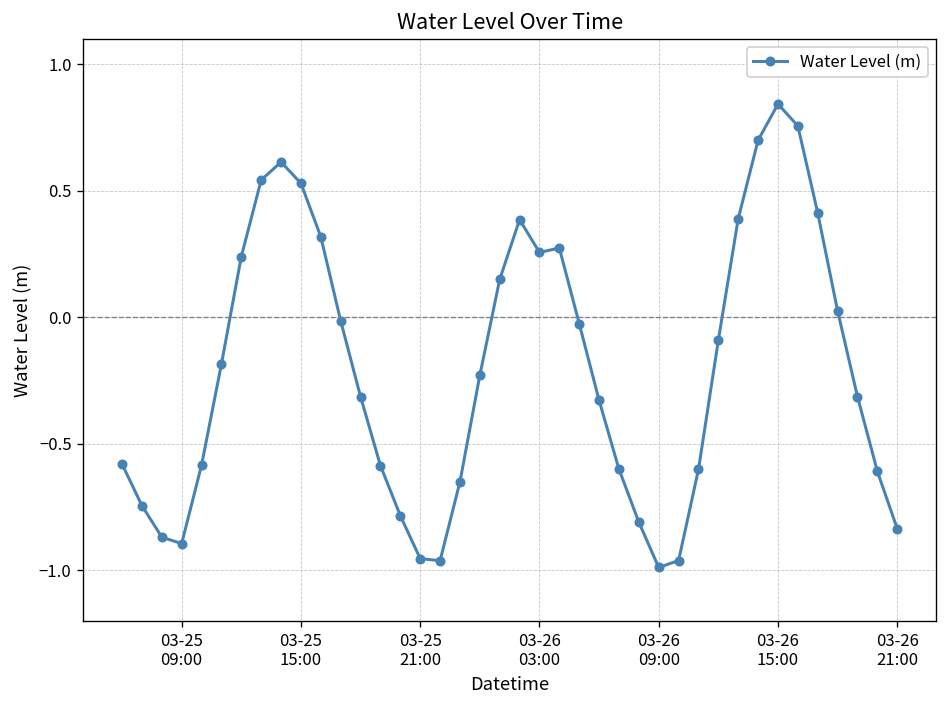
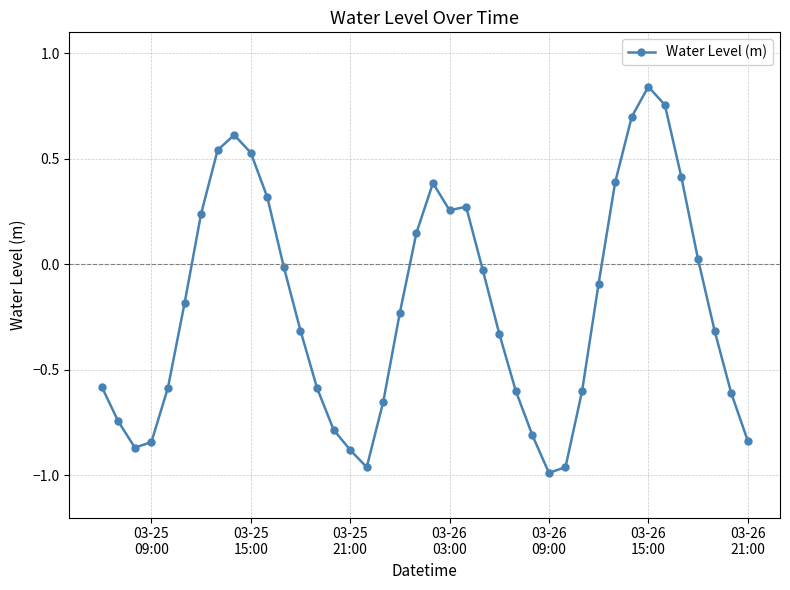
  {
-   "03-25 09:00": -0.89,
+   "03-25 09:00": -0.84,
    "03-25 15:00": 0.53,
-   "03-25 21:00": -0.95,
+   "03-25 21:00": -0.88,
    "03-26 03:00": 0.26,
    "03-26 09:00": -0.99,
    "03-26 15:00": 0.84,
    "03-26 21:00": -0.84
  }
